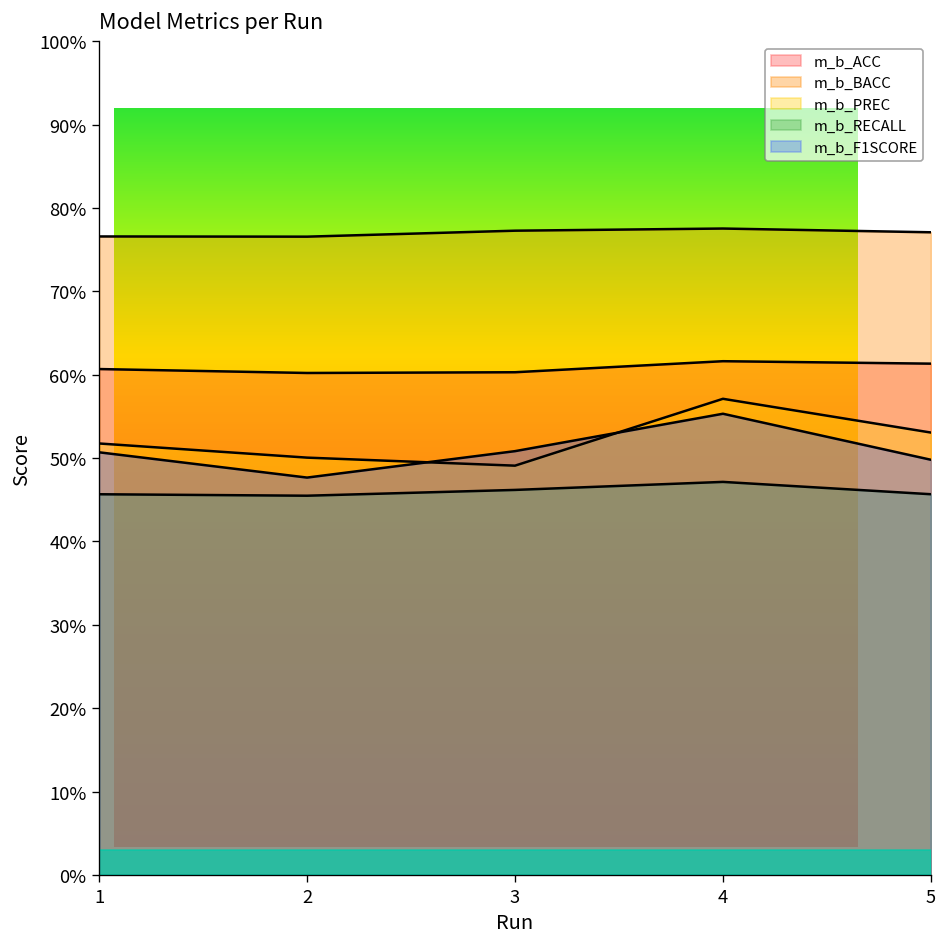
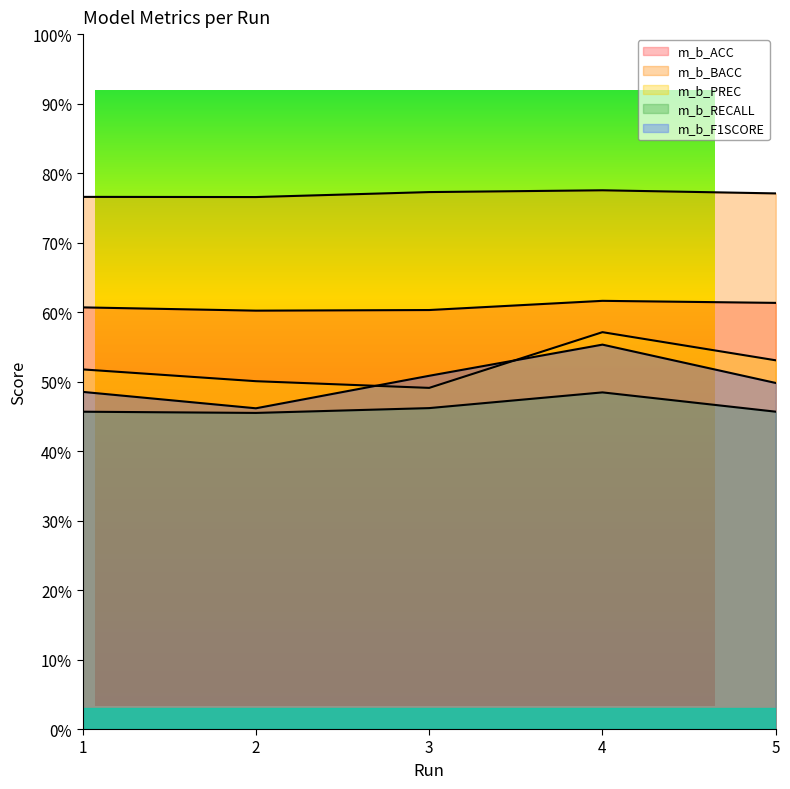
  {
    "m_b_RECALL": {
      "1": "46%",
      "2": "45%",
      "3": "46%",
-     "4": "47%",
+     "4": "48%",
      "5": "46%"
    },
    "m_b_F1SCORE": {
-     "1": "51%",
-     "2": "48%",
+     "1": "49%",
+     "2": "46%",
      "3": "51%",
      "4": "55%",
      "5": "50%"
    }
  }
